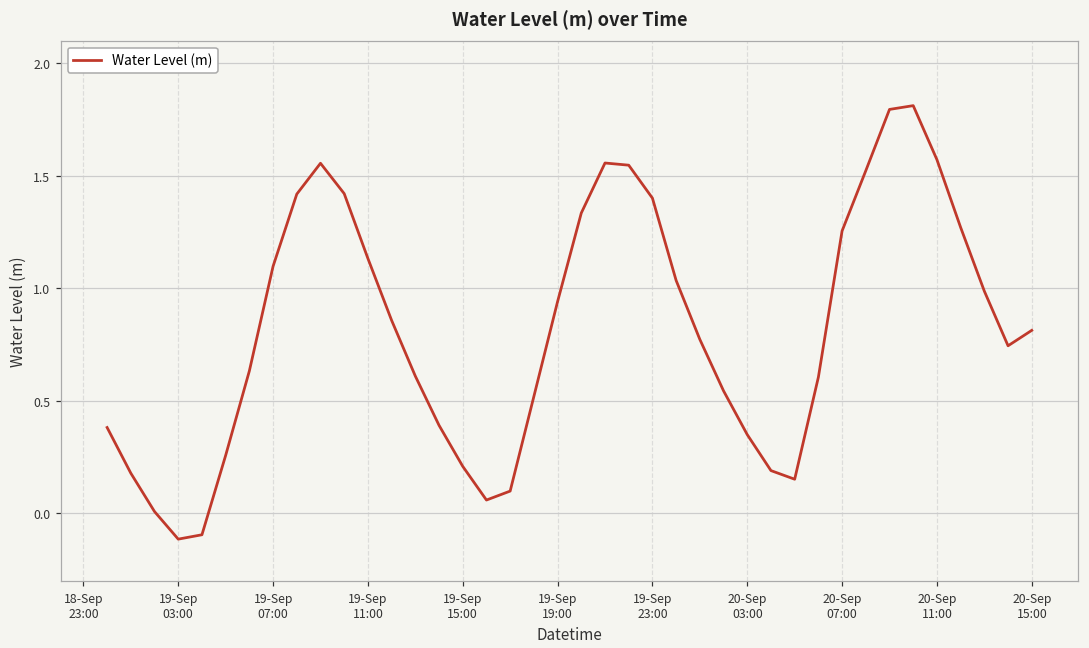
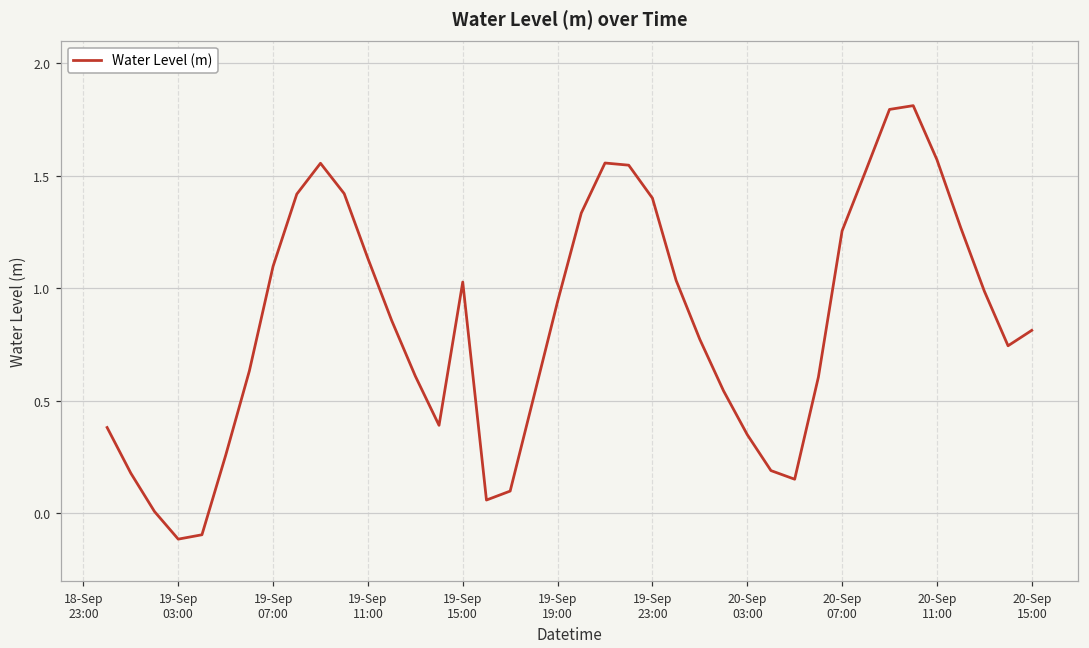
  {
    "19-Sep 03:00": -0.11,
    "19-Sep 07:00": 1.10,
    "19-Sep 11:00": 1.13,
-   "19-Sep 15:00": 0.21,
+   "19-Sep 15:00": 1.03,
    "19-Sep 19:00": 0.94,
    "19-Sep 23:00": 1.40,
    "20-Sep 03:00": 0.35,
    "20-Sep 07:00": 1.26,
    "20-Sep 11:00": 1.57,
    "20-Sep 15:00": 0.81
  }
